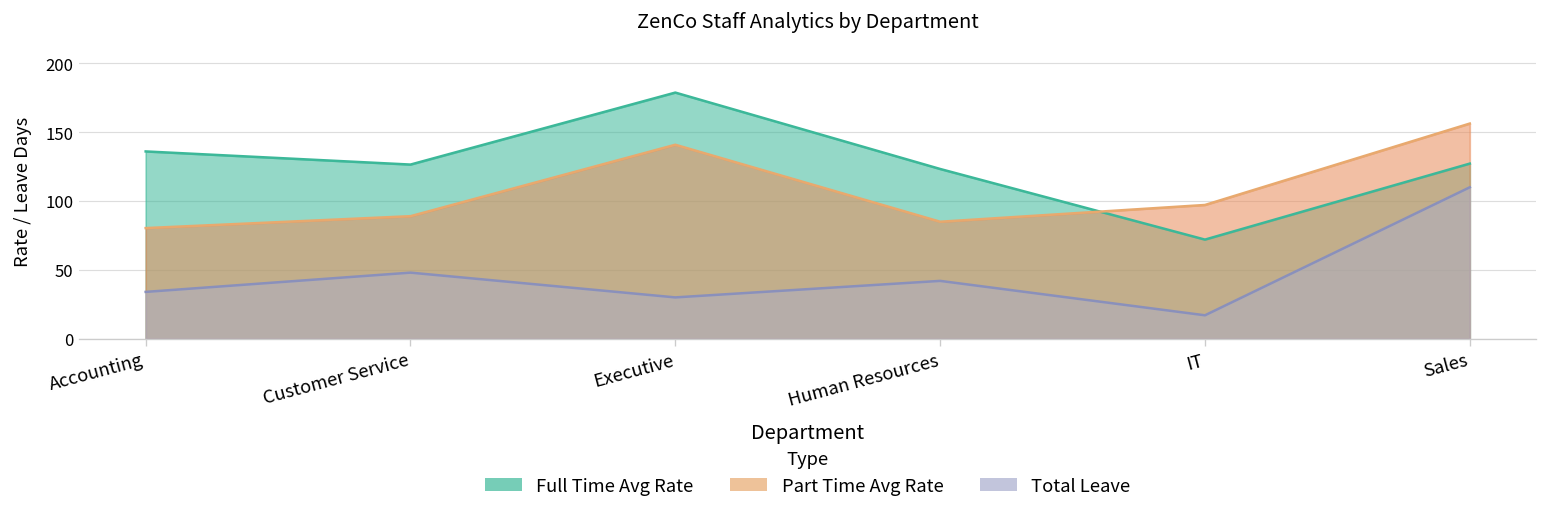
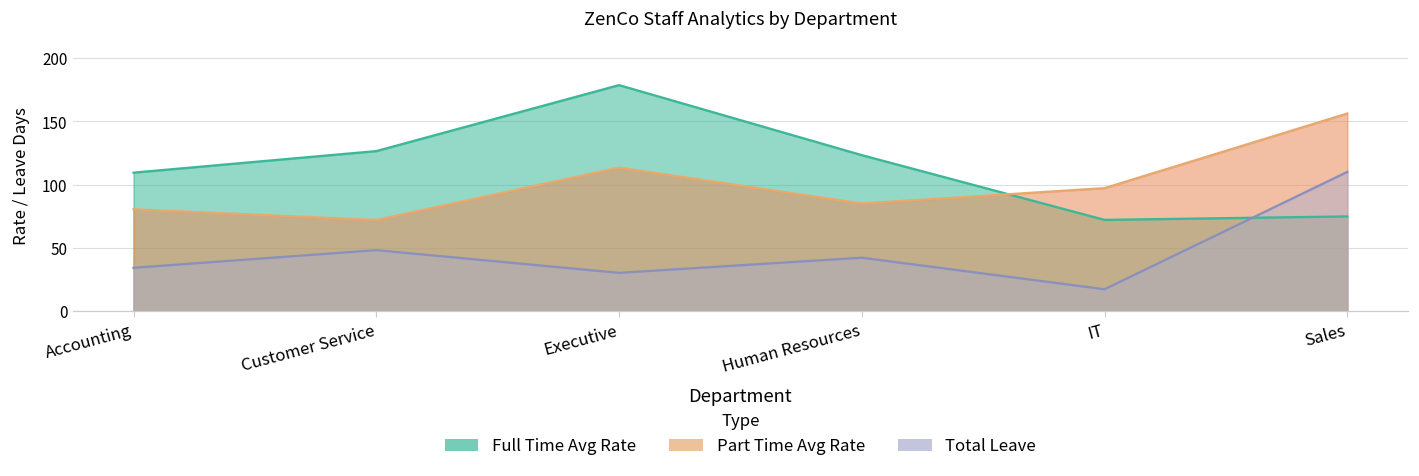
  {
    "Full Time Avg Rate": {
-     "Accounting": 136,
+     "Accounting": 109,
      "Customer Service": 127,
      "Executive": 179,
      "Human Resources": 123,
      "IT": 72,
-     "Sales": 127
+     "Sales": 75
    },
    "Part Time Avg Rate": {
      "Accounting": 80,
-     "Customer Service": 89,
-     "Executive": 141,
+     "Customer Service": 72,
+     "Executive": 113,
      "Human Resources": 85,
      "IT": 97,
      "Sales": 156
    },
    "Total Leave": {
      "Accounting": 34,
      "Customer Service": 48,
      "Executive": 30,
      "Human Resources": 42,
      "IT": 17,
      "Sales": 110
    }
  }
